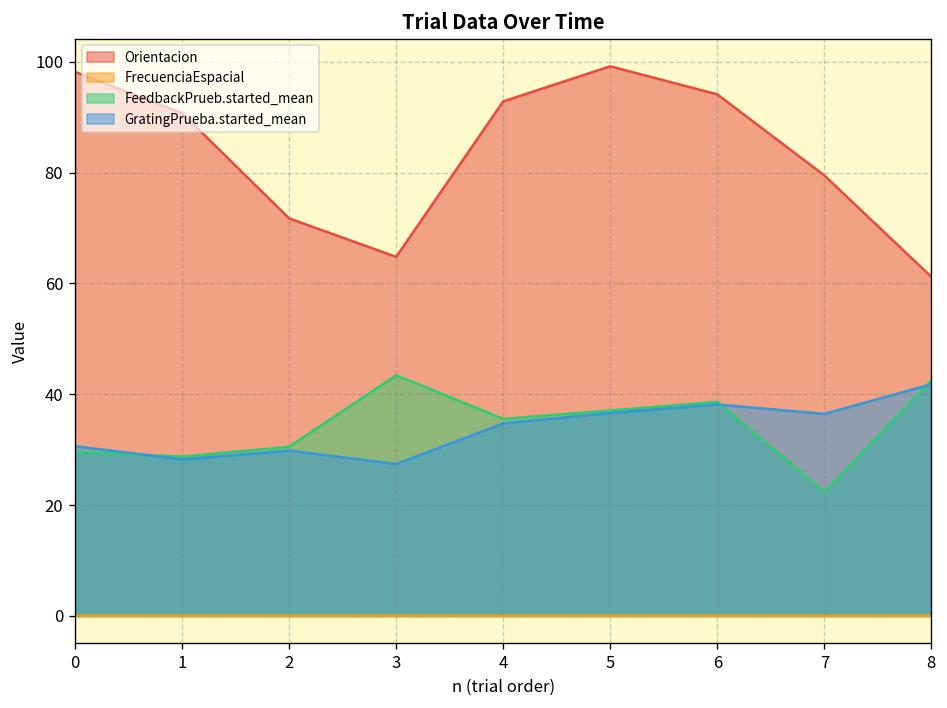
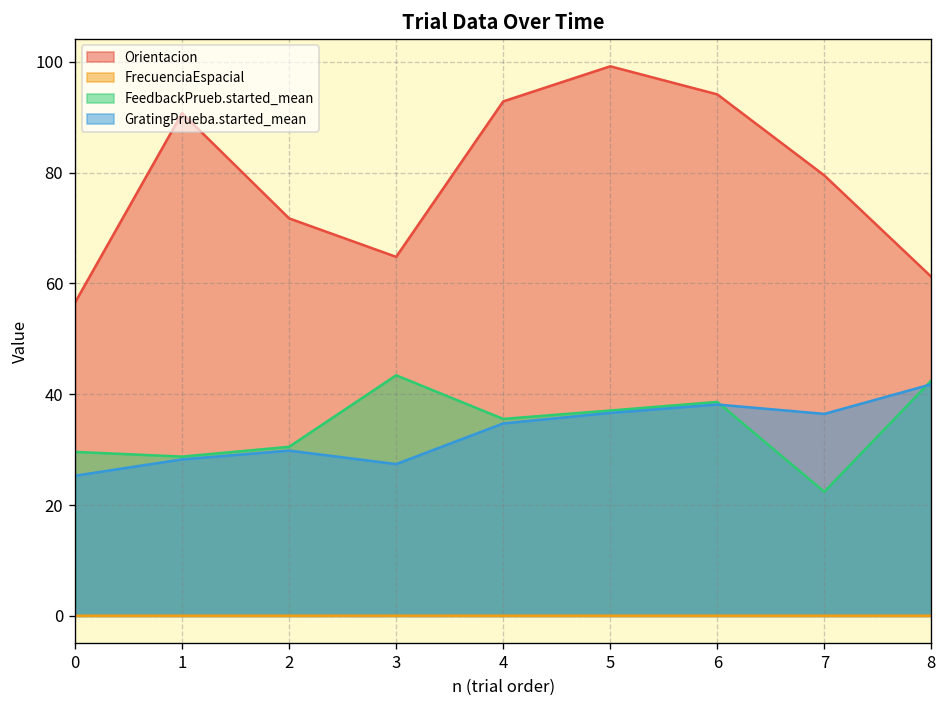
  {
    "Orientacion": {
-     "0": 98,
+     "0": 57,
      "2": 72,
      "3": 65,
      "4": 93,
      "5": 99,
      "6": 94,
      "7": 79,
      "8": 61
    },
    "FrecuenciaEspacial": {
      "0": 0,
      "1": 0,
      "2": 0,
      "3": 0,
      "4": 0,
      "5": 0,
      "6": 0,
      "7": 0,
      "8": 0
    },
    "FeedbackPrueb.started_mean": {
      "0": 30,
      "2": 31,
      "3": 43,
      "4": 36,
      "7": 22,
      "8": 42
    },
    "GratingPrueba.started_mean": {
-     "0": 31,
+     "0": 25,
      "2": 30,
      "3": 27,
      "4": 35,
      "7": 36,
      "8": 42
    }
  }
